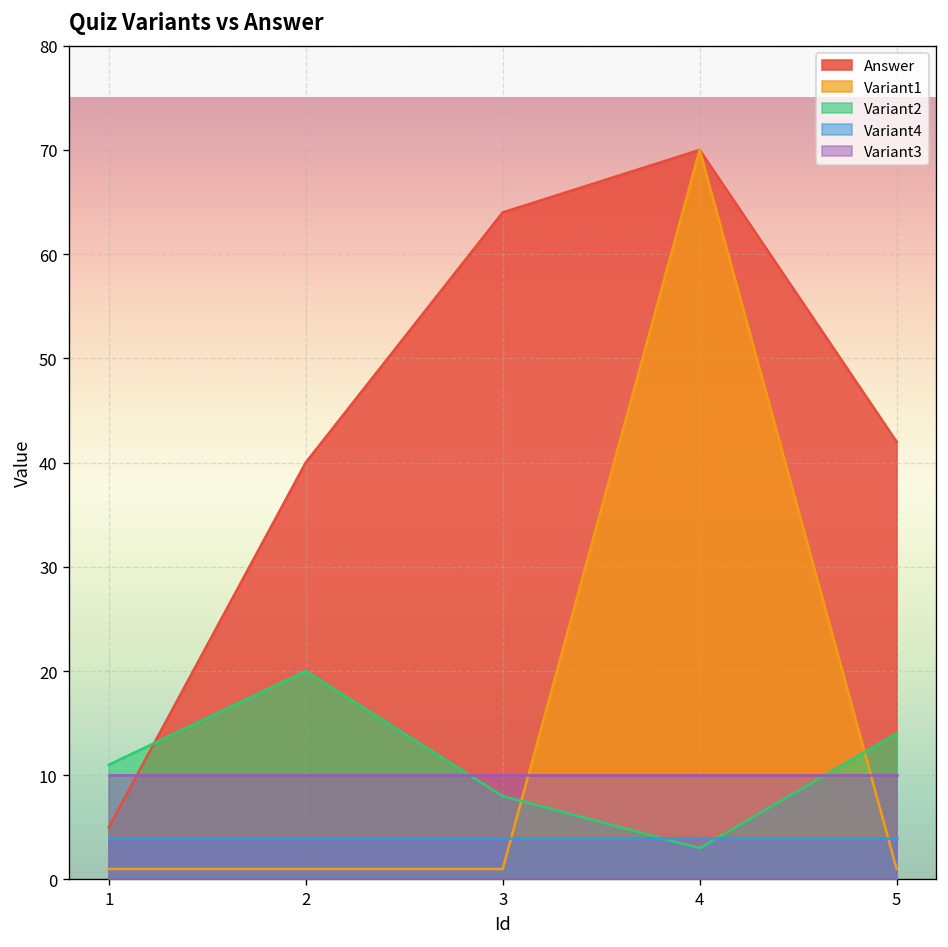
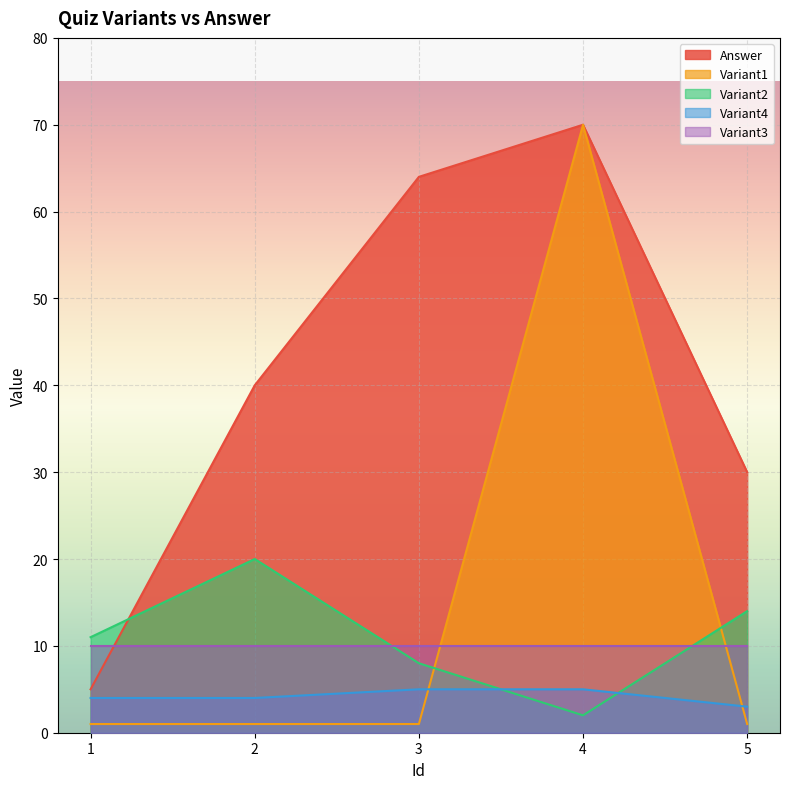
  {
    "Answer": {
      "1": 5,
      "2": 40,
      "3": 64,
-     "5": 42
+     "5": 30
    },
    "Variant1": {
      "1": 1,
      "2": 1,
      "3": 1,
      "5": 1
    },
    "Variant2": {
      "1": 11,
      "2": 20,
      "3": 8,
-     "4": 3,
+     "4": 2,
      "5": 14
    },
    "Variant4": {
      "1": 4,
      "2": 4,
-     "3": 4,
-     "4": 4,
-     "5": 4
+     "3": 5,
+     "4": 5,
+     "5": 3
    },
    "Variant3": {
      "1": 10,
      "2": 10,
      "3": 10,
      "4": 10,
      "5": 10
    }
  }
